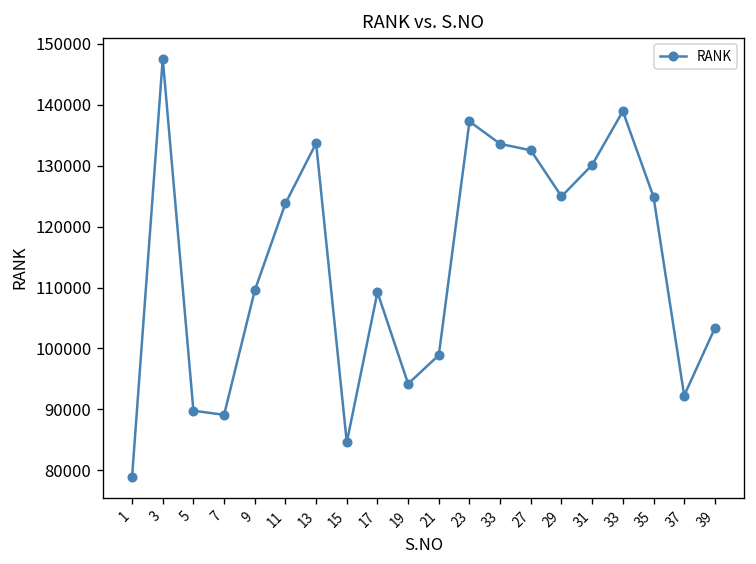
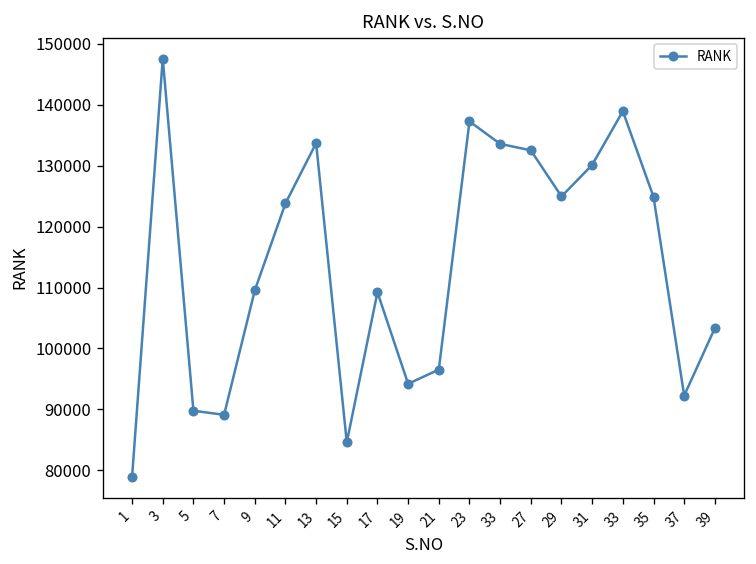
  {
    "1": 79000,
    "3": 148000,
    "5": 90000,
    "7": 89000,
    "9": 110000,
    "11": 124000,
    "13": 134000,
    "15": 85000,
    "17": 109000,
    "19": 94000,
-   "21": 99000,
+   "21": 97000,
    "23": 137000,
    "27": 133000,
    "29": 125000,
    "31": 130000,
    "35": 125000,
    "37": 92000,
    "39": 103000
  }
